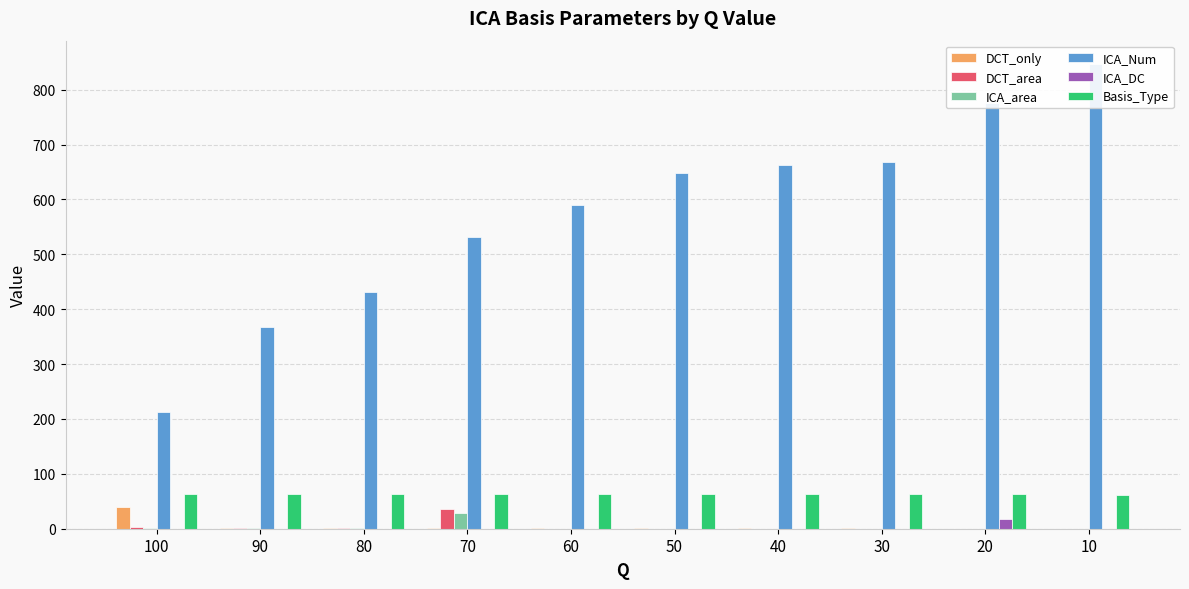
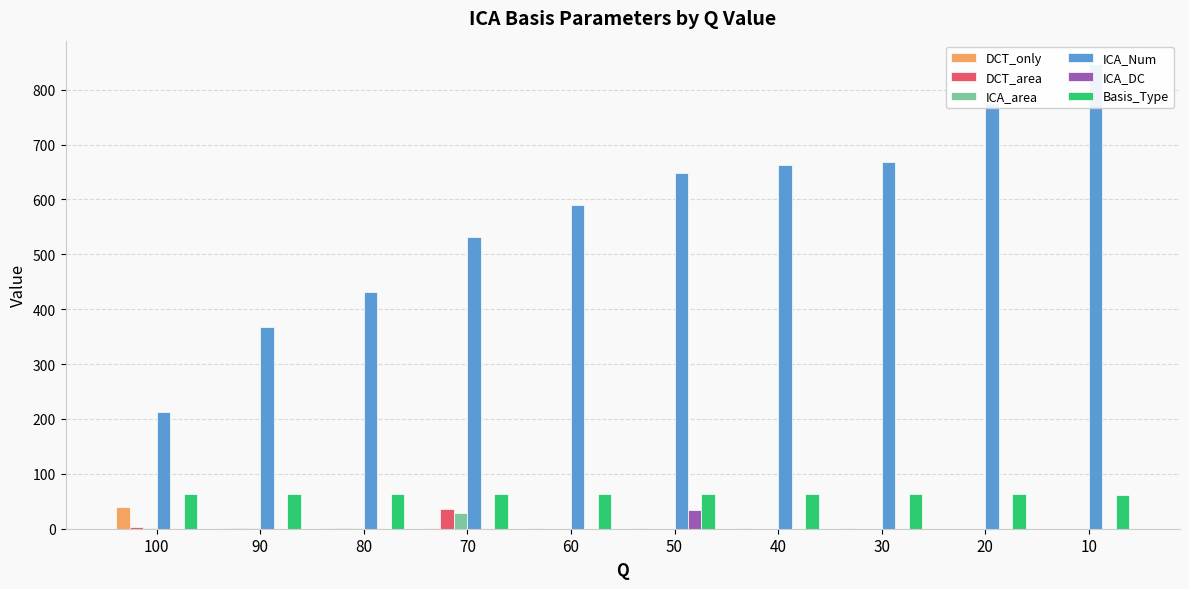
  {
    "DCT_only": {
      "100": 40
    },
    "DCT_area": {
      "70": 40
    },
    "ICA_area": {
      "70": 30
    },
    "ICA_Num": {
      "100": 210,
      "90": 370,
      "80": 430,
      "70": 530,
      "60": 590,
      "50": 650,
      "40": 660,
      "30": 670
    },
    "ICA_DC": {
-     "50": 0,
-     "20": 20
+     "50": 30,
+     "20": 0
    },
    "Basis_Type": {
      "100": 60,
      "90": 60,
      "80": 60,
      "70": 60,
      "60": 60,
      "50": 60,
      "40": 60,
      "30": 60,
      "20": 60,
      "10": 60
    }
  }
